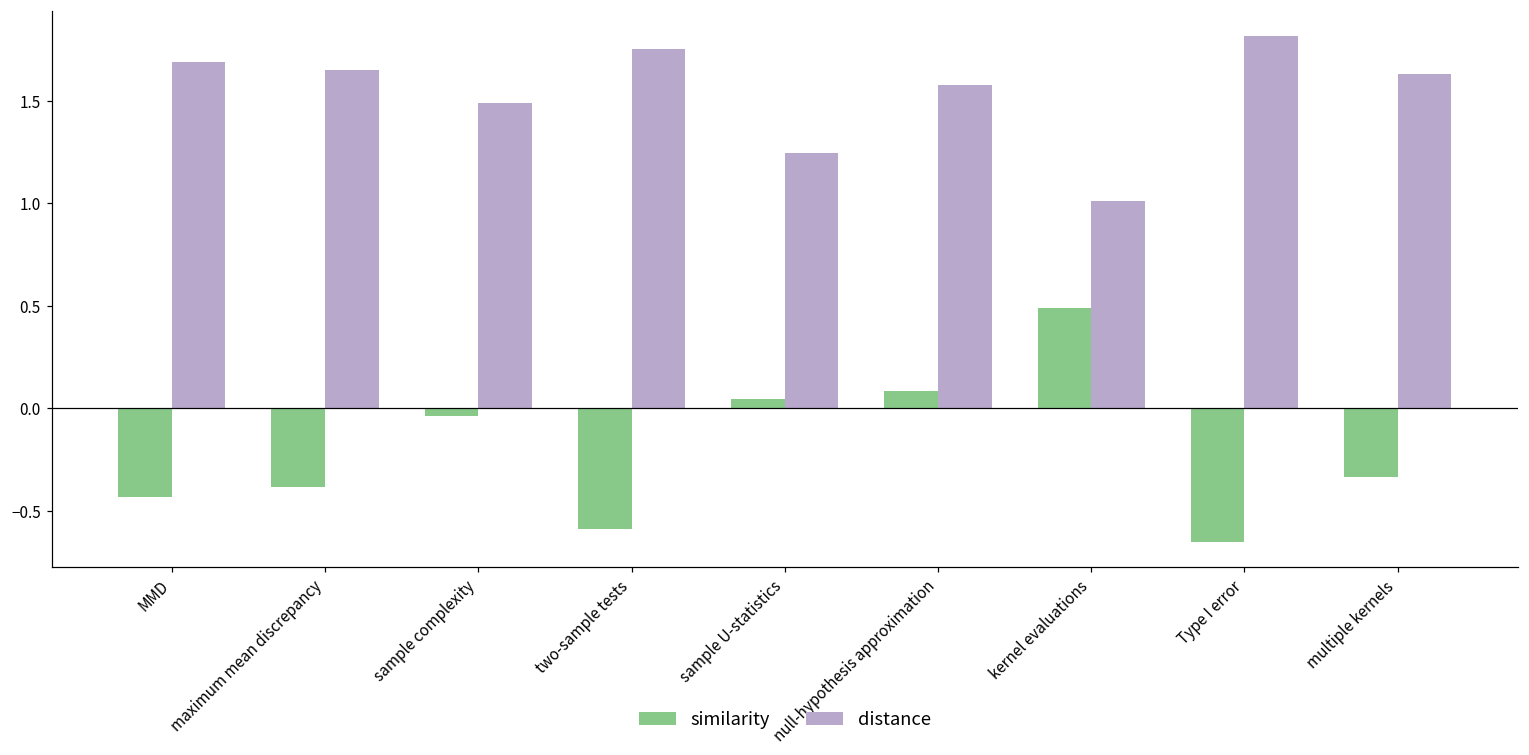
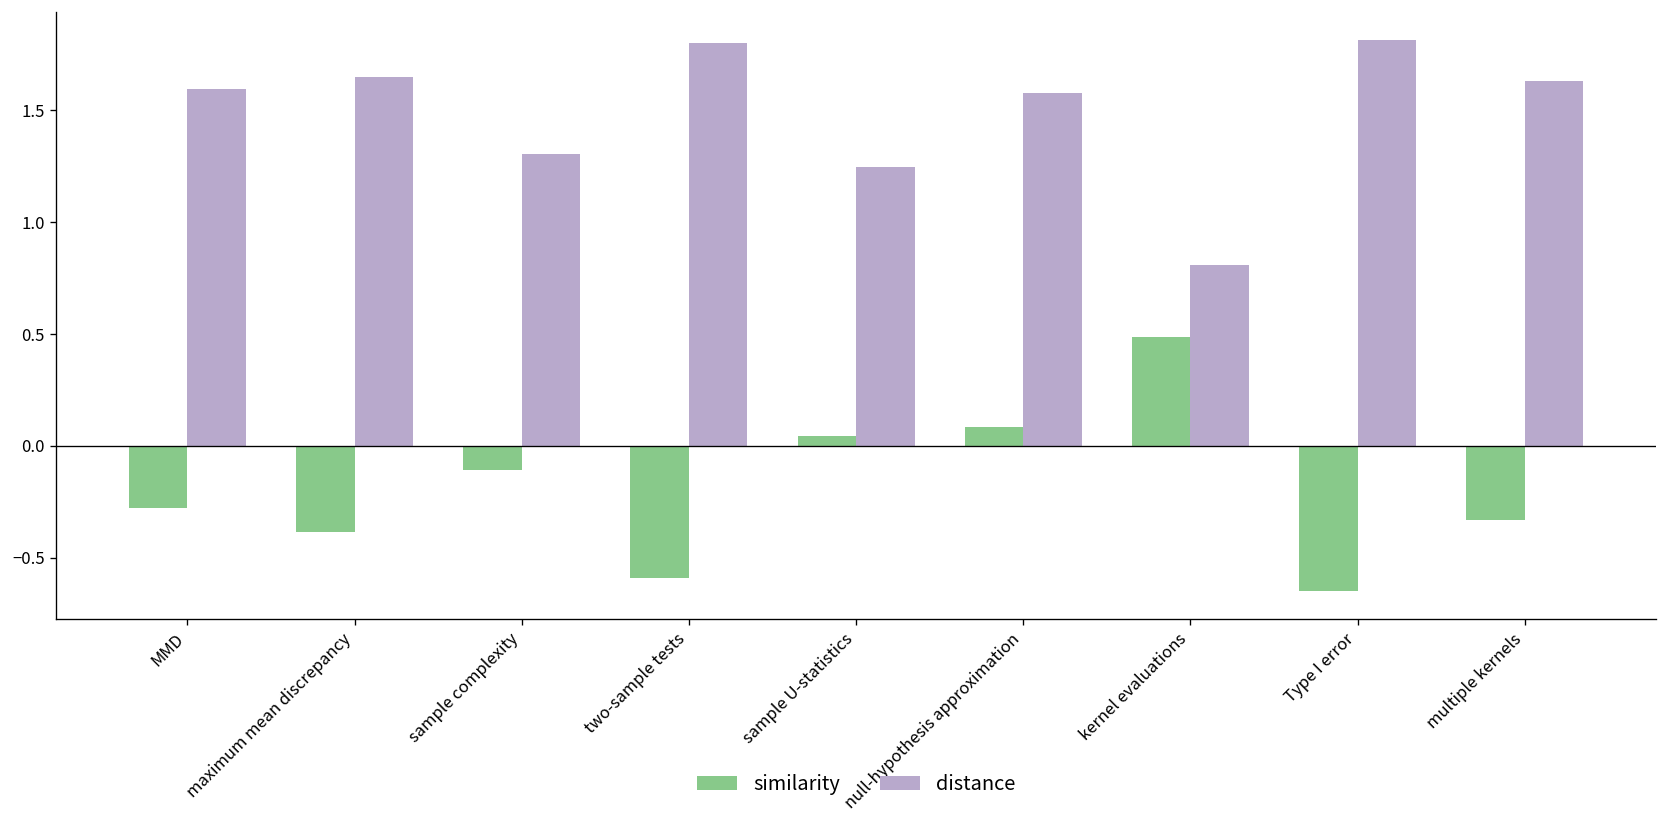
  {
    "similarity": {
-     "MMD": -0.43,
+     "MMD": -0.28,
      "maximum mean discrepancy": -0.38,
-     "sample complexity": -0.04,
+     "sample complexity": -0.11,
      "two-sample tests": -0.59,
      "sample U-statistics": 0.05,
      "null-hypothesis approximation": 0.08,
      "kernel evaluations": 0.49,
      "Type I error": -0.65,
      "multiple kernels": -0.33
    },
    "distance": {
-     "MMD": 1.69,
+     "MMD": 1.59,
      "maximum mean discrepancy": 1.65,
-     "sample complexity": 1.49,
-     "two-sample tests": 1.76,
+     "sample complexity": 1.31,
+     "two-sample tests": 1.80,
      "sample U-statistics": 1.25,
      "null-hypothesis approximation": 1.58,
-     "kernel evaluations": 1.01,
+     "kernel evaluations": 0.81,
      "Type I error": 1.82,
      "multiple kernels": 1.63
    }
  }
